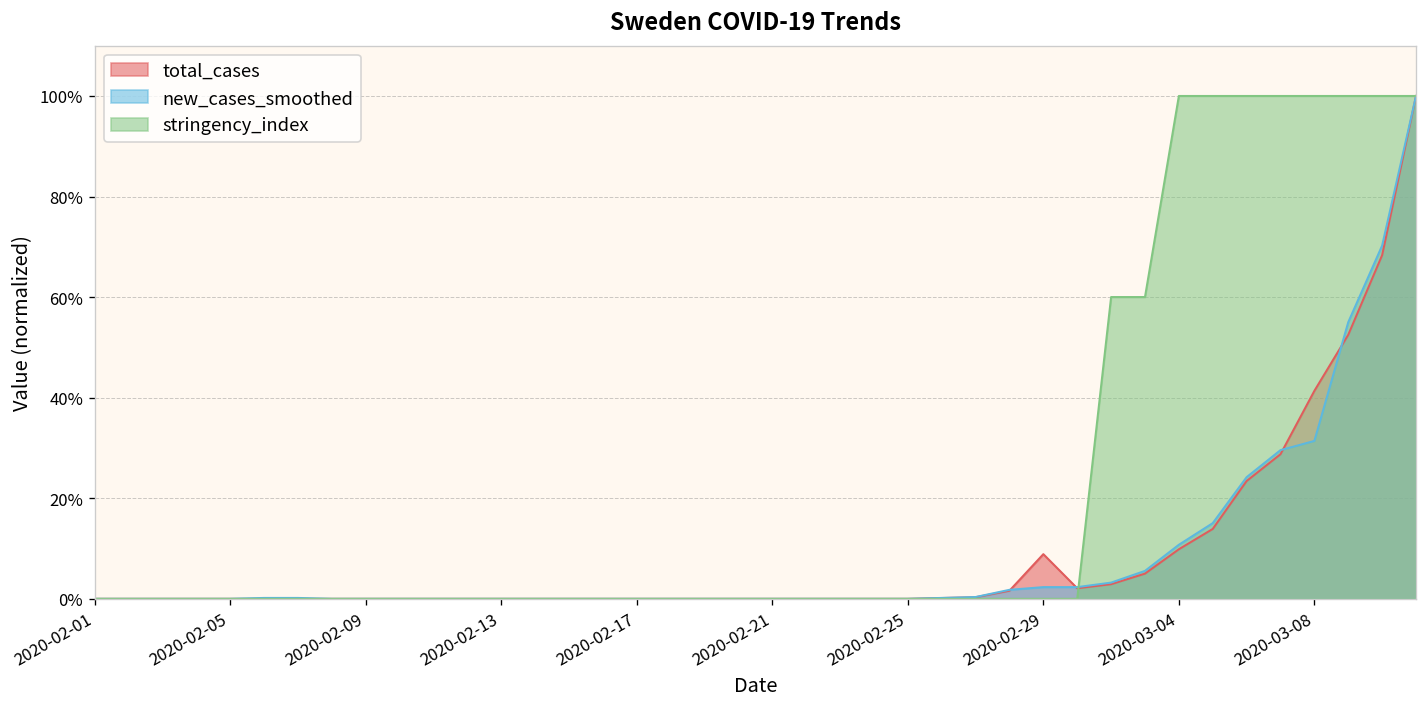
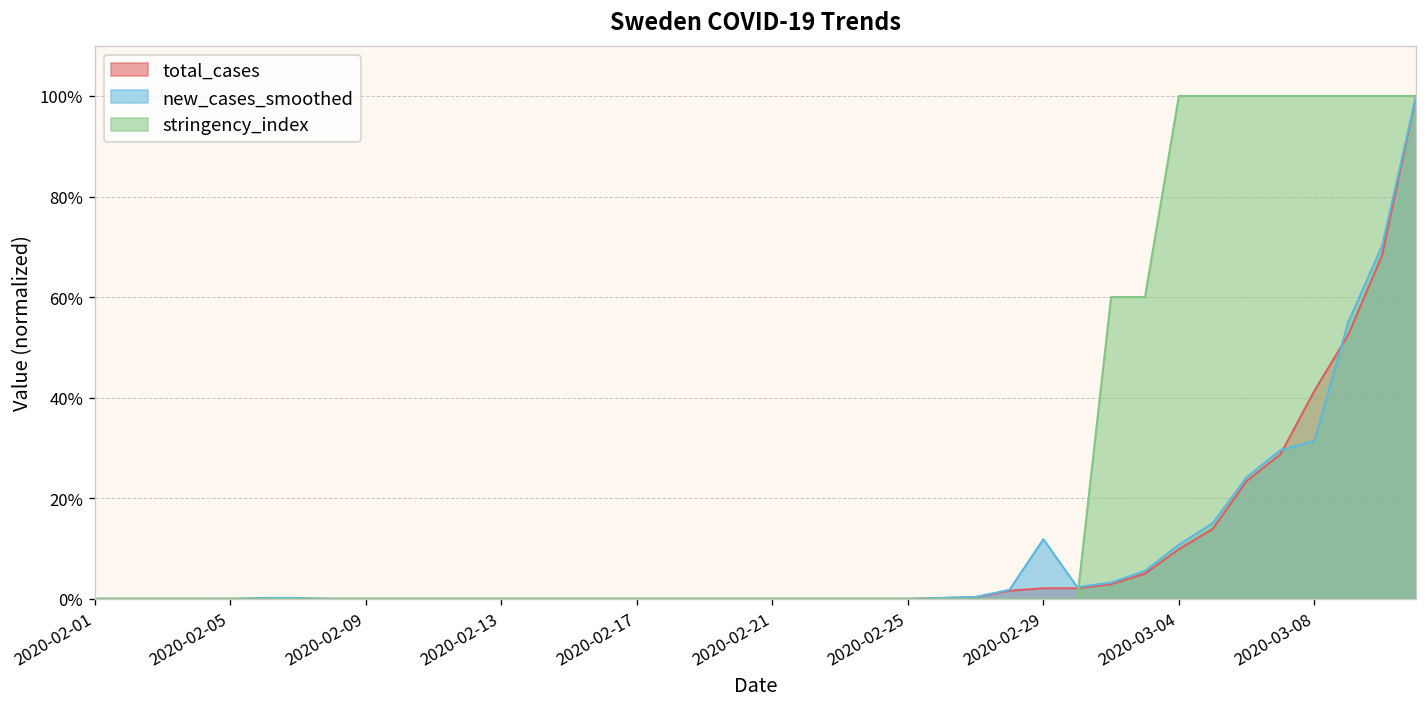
  {
    "total_cases": {
-     "2020-02-29": "9%",
+     "2020-02-29": "2%",
      "2020-03-04": "10%",
      "2020-03-08": "41%"
    },
    "new_cases_smoothed": {
-     "2020-02-29": "2%",
+     "2020-02-29": "12%",
      "2020-03-04": "11%",
      "2020-03-08": "31%"
    },
    "stringency_index": {
      "2020-02-29": "0%",
      "2020-03-04": "100%",
      "2020-03-08": "100%"
    }
  }
